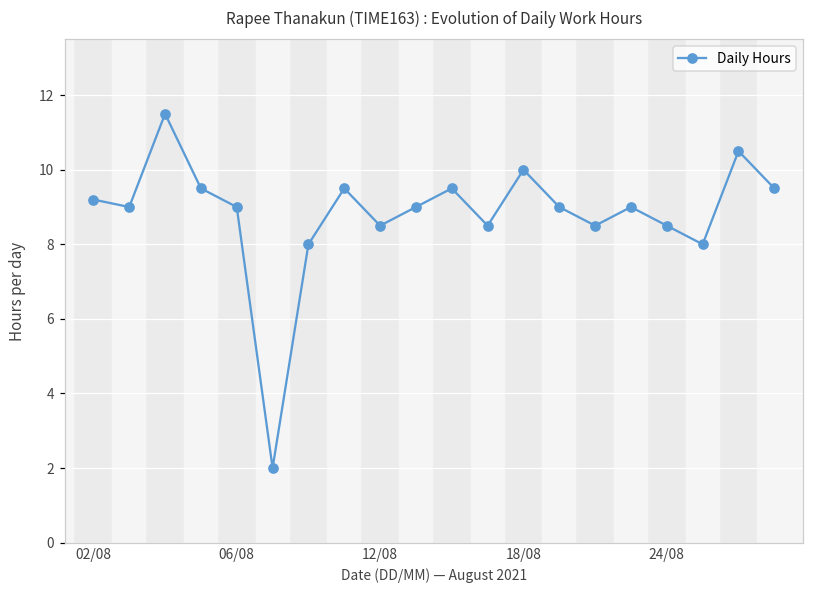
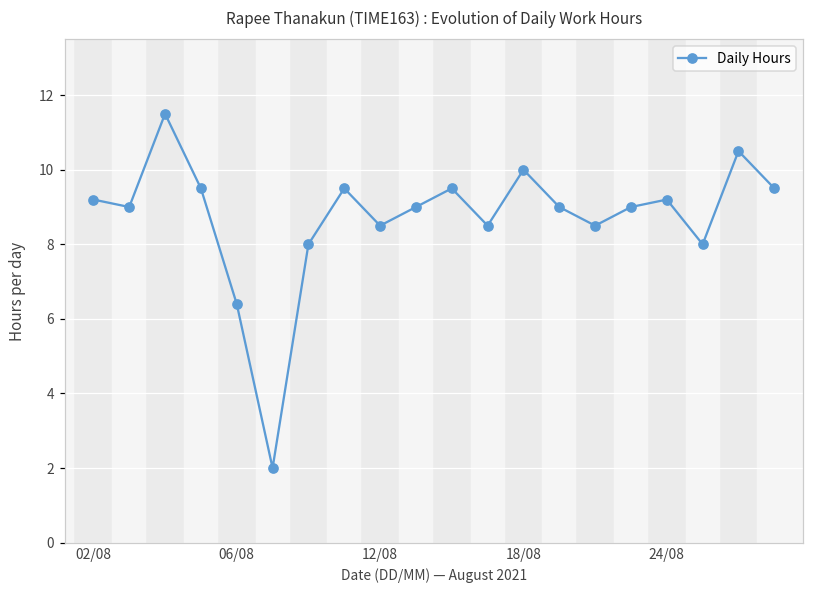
  {
    "02/08": 9.2,
-   "06/08": 9.0,
+   "06/08": 6.4,
    "12/08": 8.5,
    "18/08": 10.0,
-   "24/08": 8.5
+   "24/08": 9.2
  }
